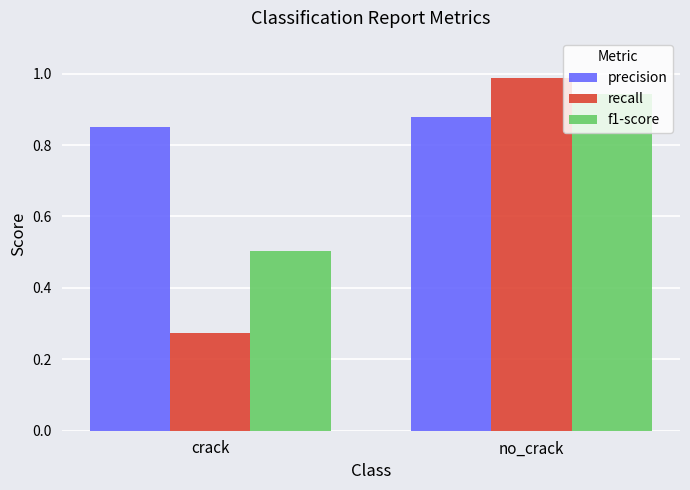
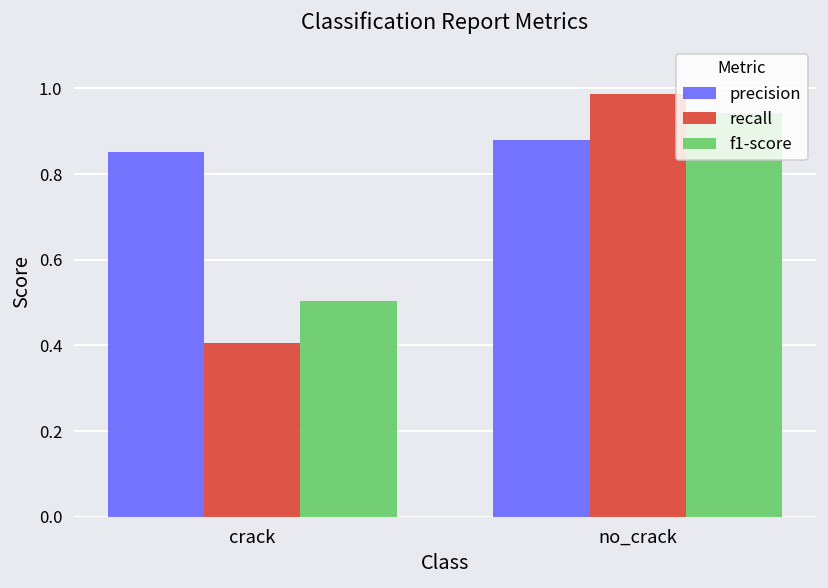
  {
    "precision": {
      "crack": 0.85,
      "no_crack": 0.88
    },
    "recall": {
-     "crack": 0.27,
+     "crack": 0.41,
      "no_crack": 0.99
    },
    "f1-score": {
      "crack": 0.50
    }
  }
